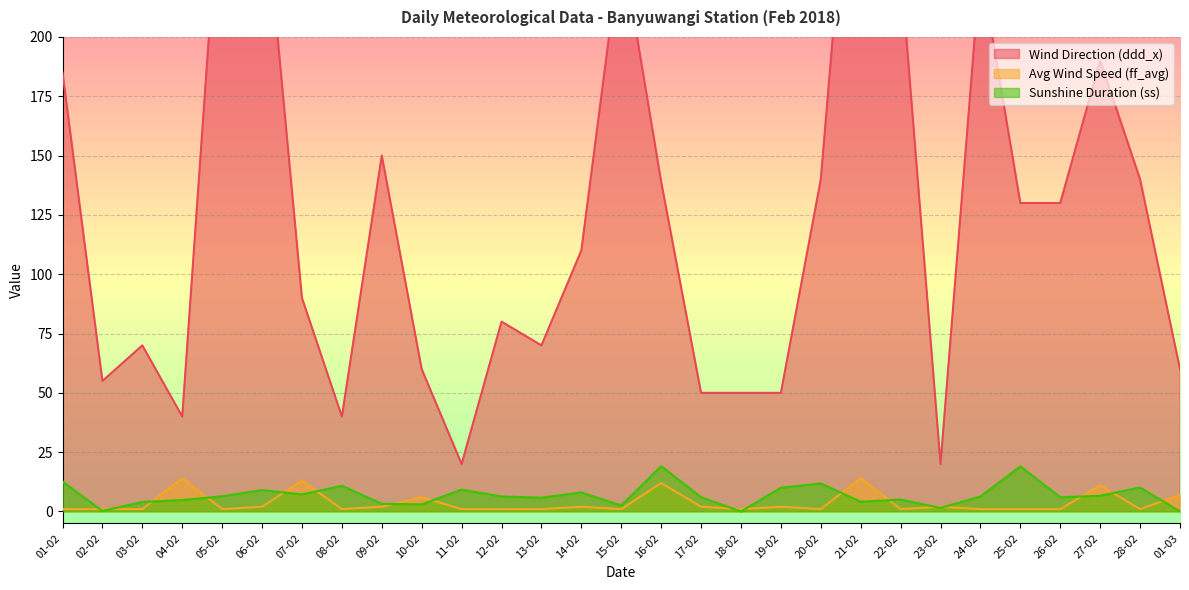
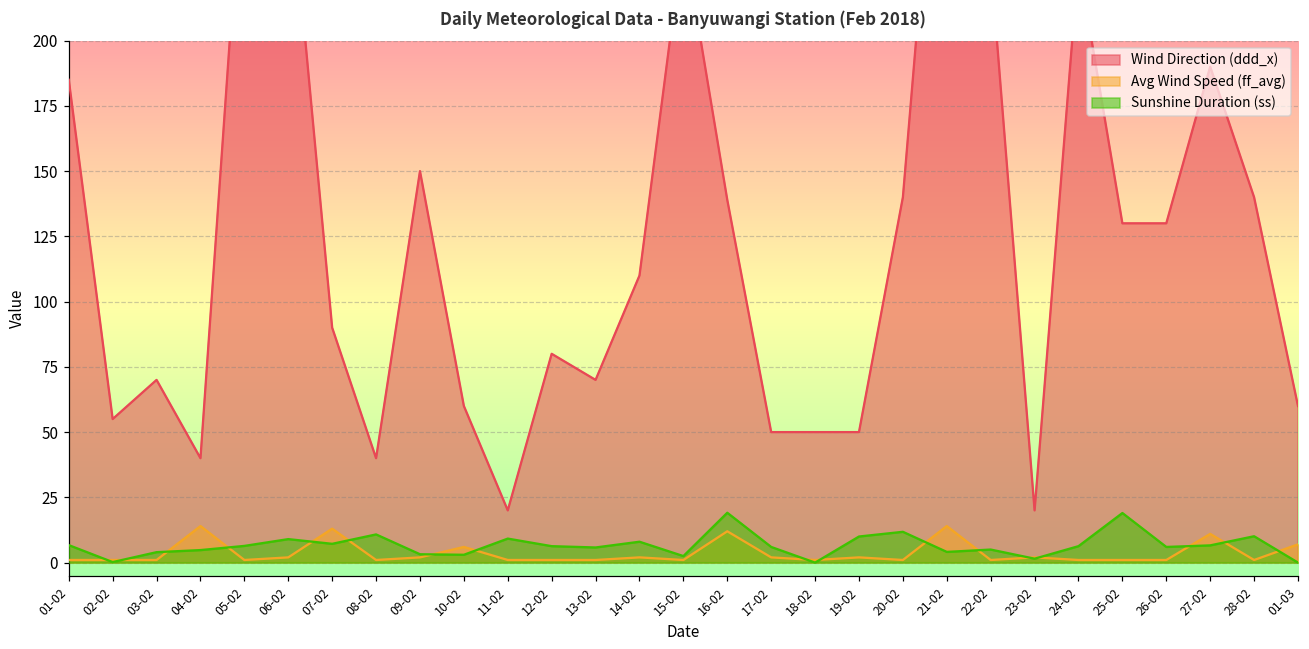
  {
    "Wind Direction (ddd_x)": {
      "01-02": 185,
      "02-02": 55,
      "03-02": 70,
      "04-02": 40,
      "07-02": 90,
      "08-02": 40,
      "09-02": 150,
      "10-02": 60,
      "11-02": 20,
      "12-02": 80,
      "13-02": 70,
      "14-02": 110,
      "16-02": 139,
      "17-02": 50,
      "18-02": 50,
      "19-02": 50,
      "20-02": 140,
      "23-02": 20,
      "25-02": 130,
      "26-02": 130,
      "28-02": 140,
      "01-03": 60
    },
    "Avg Wind Speed (ff_avg)": {
      "01-02": 1,
      "03-02": 1,
      "04-02": 14,
      "05-02": 1,
      "06-02": 2,
      "07-02": 13,
      "08-02": 1,
      "09-02": 2,
      "10-02": 6,
      "11-02": 1,
      "12-02": 1,
      "13-02": 1,
      "14-02": 2,
      "15-02": 1,
      "16-02": 12,
      "17-02": 2,
      "19-02": 2,
      "20-02": 1,
      "21-02": 14,
      "22-02": 1,
      "24-02": 1,
      "25-02": 1,
      "26-02": 1,
      "27-02": 11,
      "28-02": 1,
      "01-03": 7
    },
    "Sunshine Duration (ss)": {
-     "01-02": 13,
+     "01-02": 7,
      "03-02": 4,
      "04-02": 5,
      "05-02": 6,
      "06-02": 9,
      "07-02": 7,
      "08-02": 11,
      "09-02": 3,
      "10-02": 3,
      "11-02": 9,
      "12-02": 6,
      "13-02": 6,
      "14-02": 8,
      "15-02": 3,
      "16-02": 19,
      "17-02": 6,
      "19-02": 10,
      "20-02": 12,
      "21-02": 4,
      "22-02": 5,
      "24-02": 6,
      "25-02": 19,
      "26-02": 6,
      "27-02": 7,
      "28-02": 10,
      "01-03": 0
    }
  }
